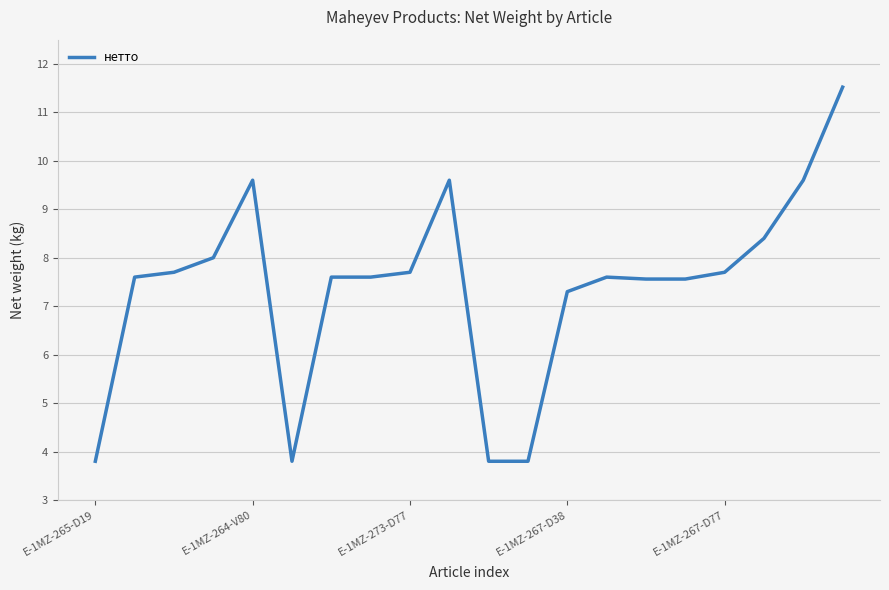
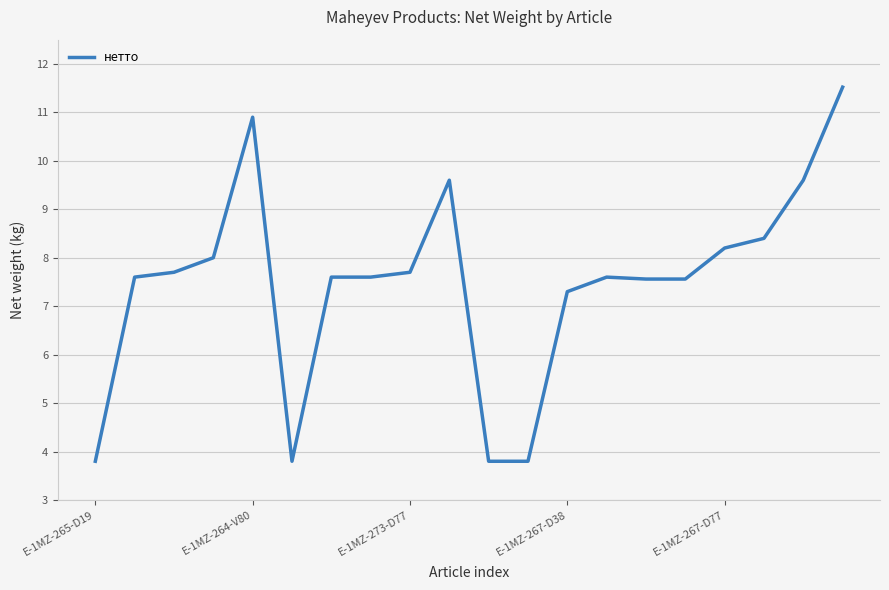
  {
    "E-1MZ-265-D19": 3.8,
-   "E-1MZ-264-V80": 9.6,
+   "E-1MZ-264-V80": 10.9,
    "E-1MZ-273-D77": 7.7,
    "E-1MZ-267-D38": 7.3,
-   "E-1MZ-267-D77": 7.7
+   "E-1MZ-267-D77": 8.2
  }
